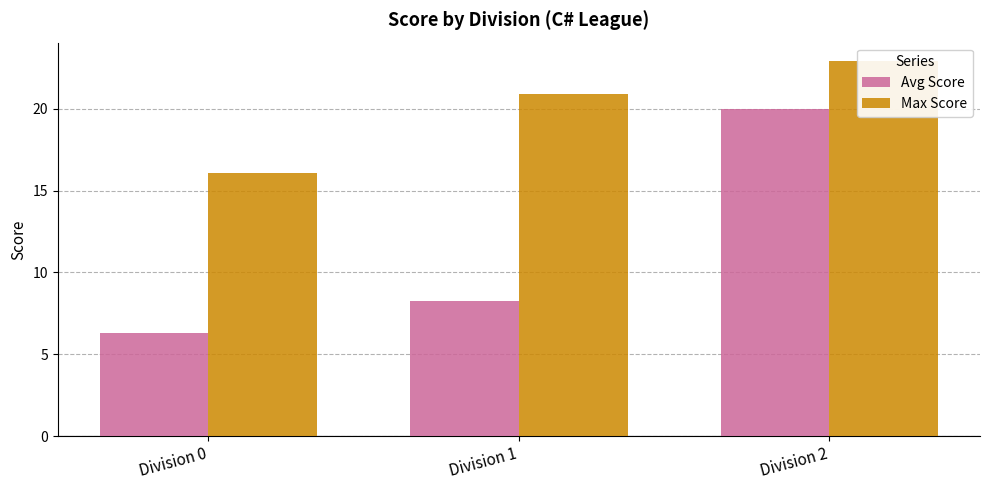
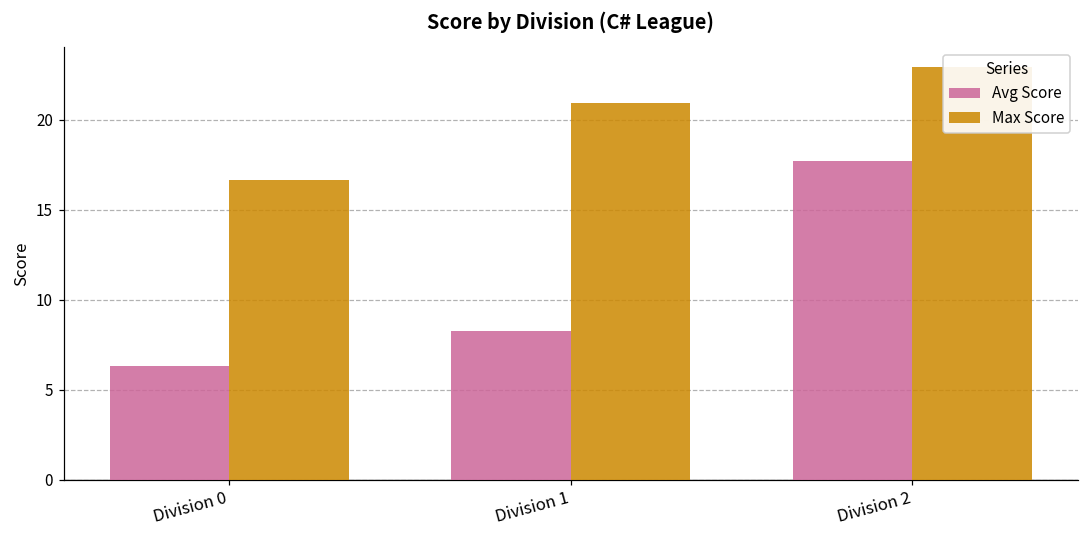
  {
    "Avg Score": {
      "Division 0": 6.3,
      "Division 1": 8.3,
-     "Division 2": 20.0
+     "Division 2": 17.7
    },
    "Max Score": {
-     "Division 0": 16.0,
+     "Division 0": 16.6,
      "Division 1": 20.9
    }
  }
